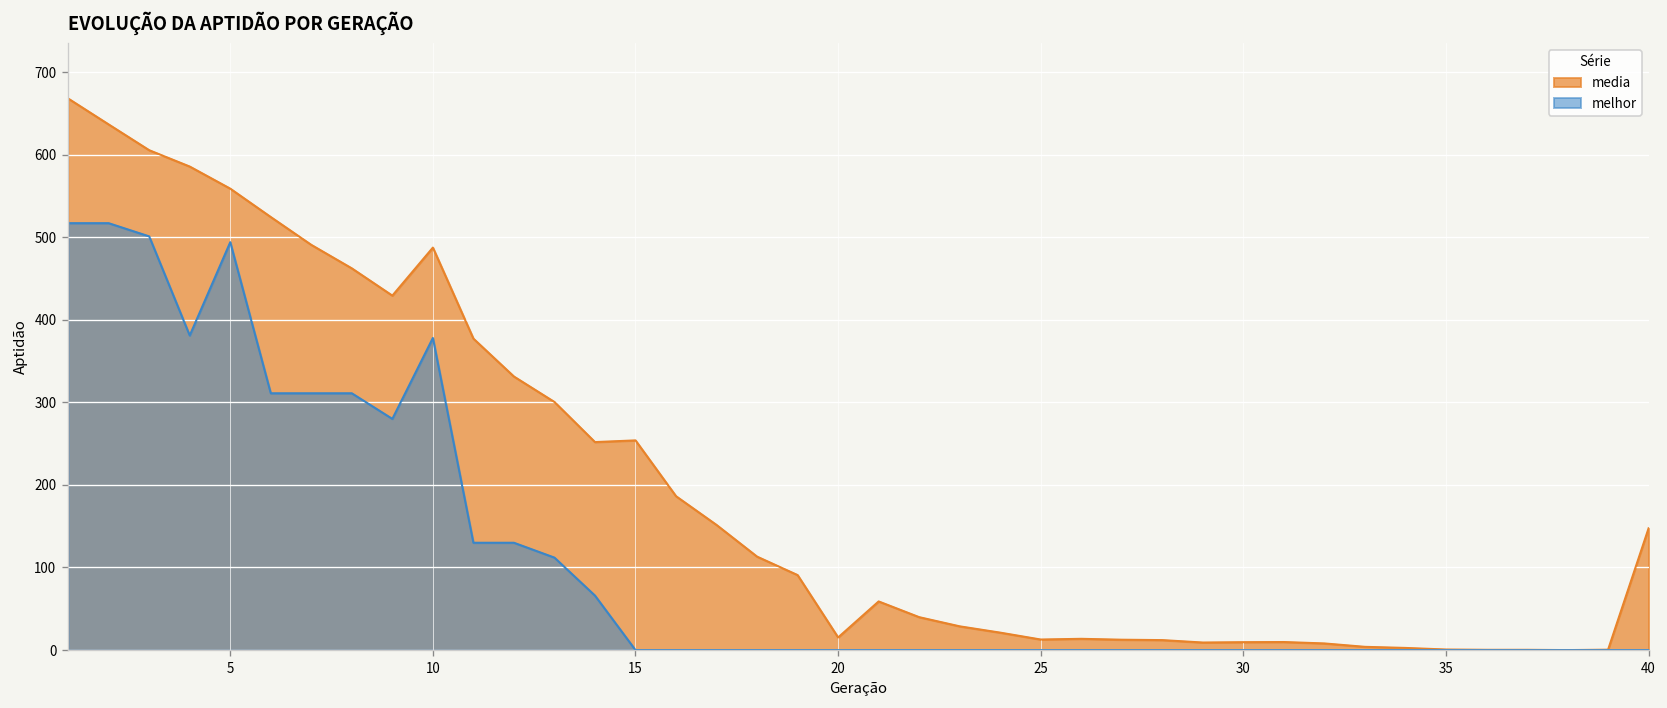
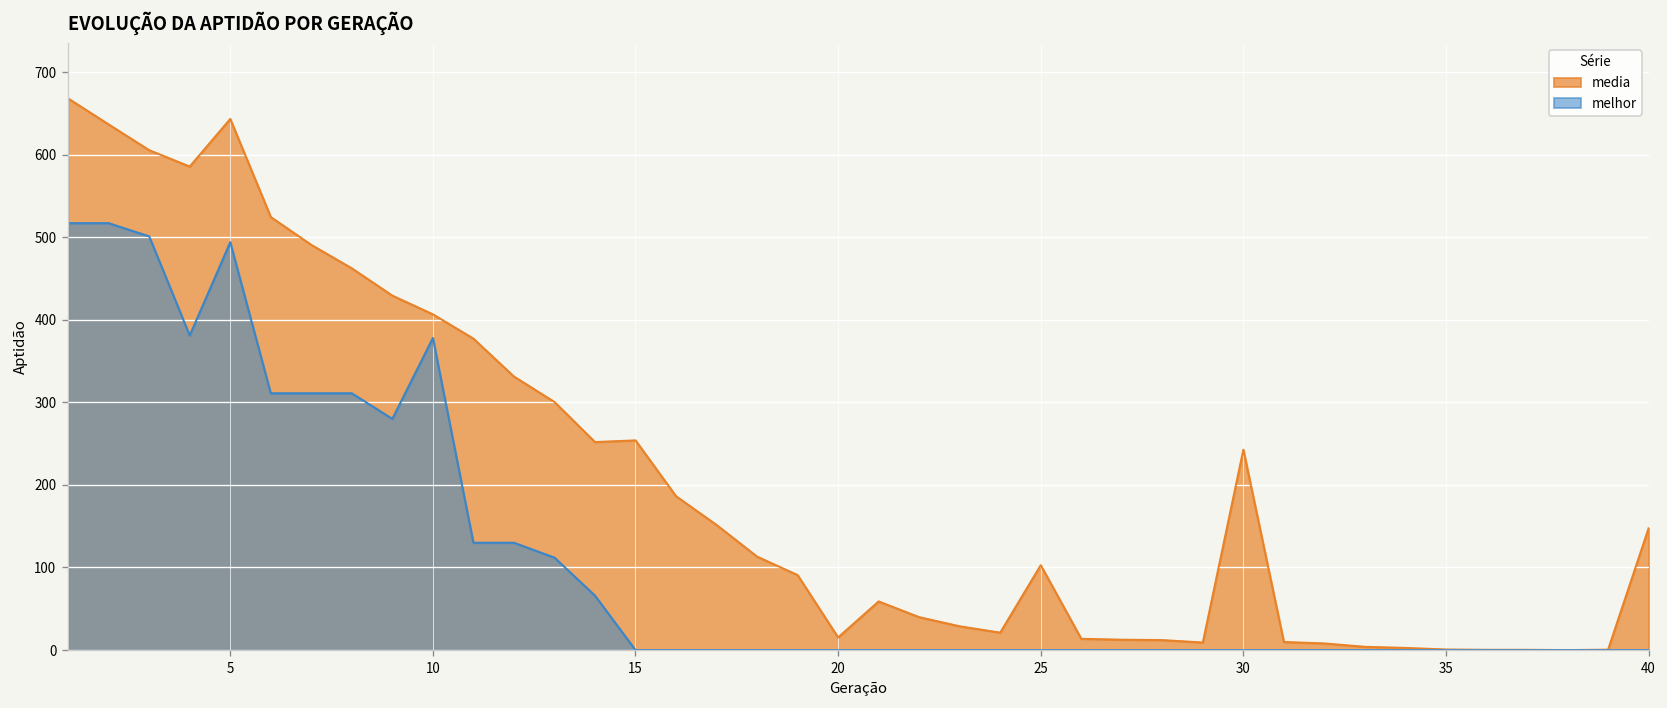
  {
    "media": {
-     "5": 560,
-     "10": 490,
+     "5": 640,
+     "10": 410,
      "15": 250,
      "20": 20,
-     "25": 10,
-     "30": 10,
+     "25": 100,
+     "30": 240,
      "40": 150
    },
    "melhor": {
      "5": 490,
      "10": 380,
      "15": 0,
      "20": 0,
      "25": 0,
      "30": 0,
      "40": 0
    }
  }
